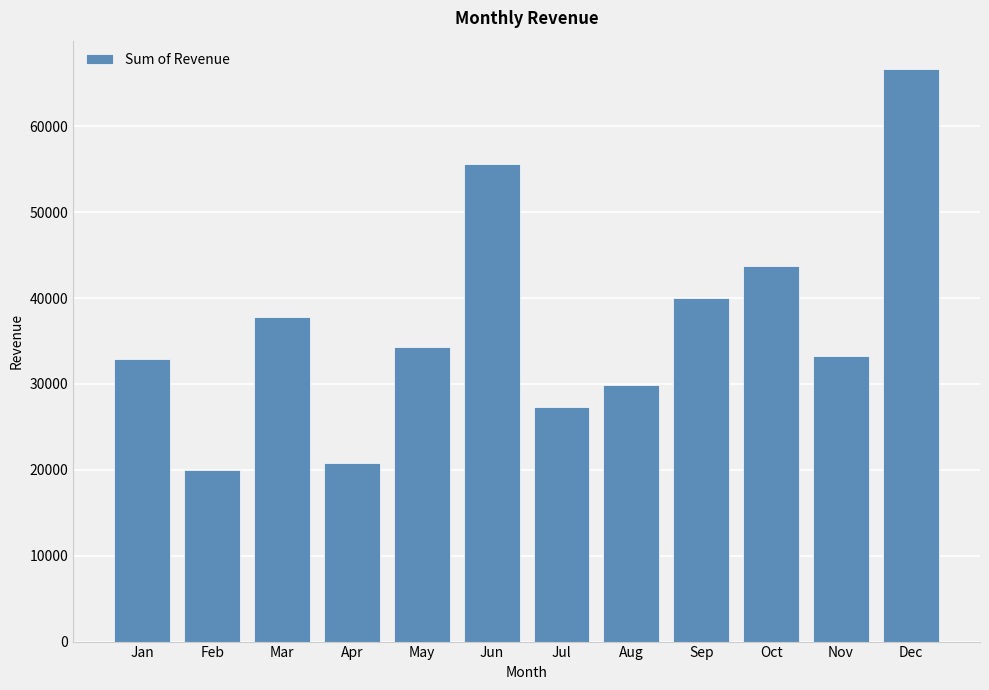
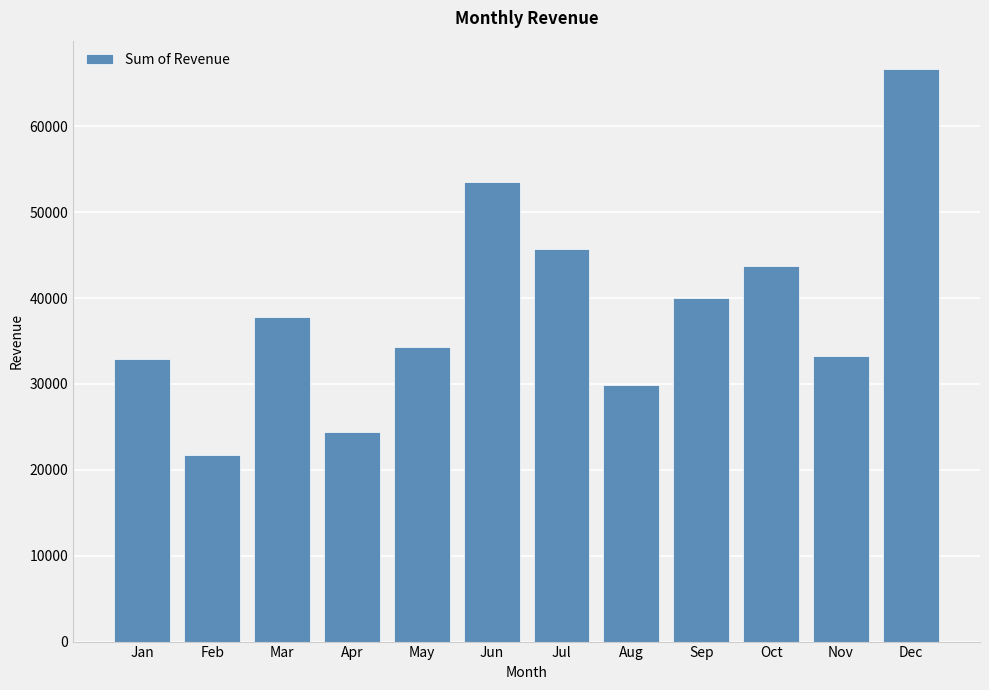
  {
    "Jan": 33000,
-   "Feb": 20000,
+   "Feb": 22000,
    "Mar": 38000,
-   "Apr": 21000,
+   "Apr": 24000,
    "May": 34000,
-   "Jun": 56000,
-   "Jul": 27000,
+   "Jun": 53000,
+   "Jul": 46000,
    "Aug": 30000,
    "Sep": 40000,
    "Oct": 44000,
    "Nov": 33000,
    "Dec": 67000
  }
